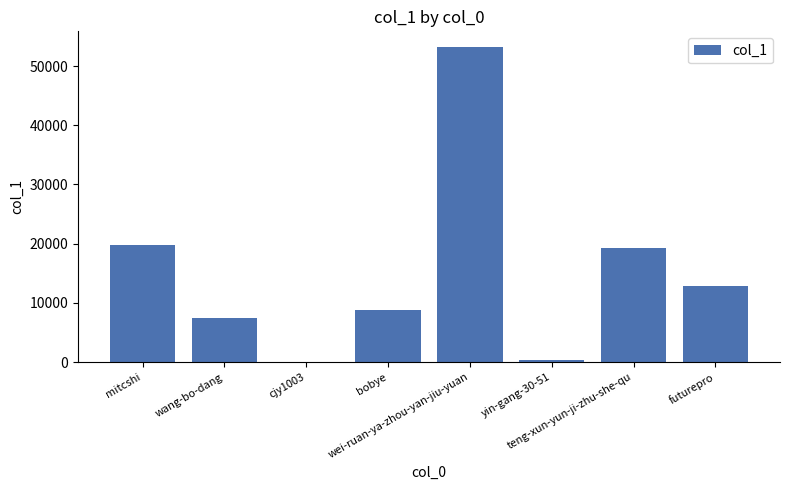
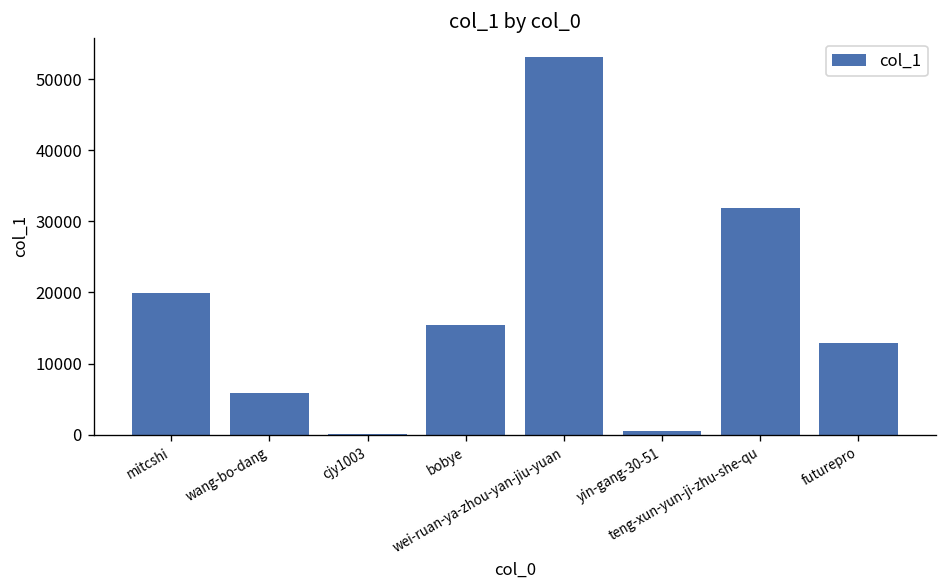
  {
    "mitcshi": 20000,
-   "wang-bo-dang": 7000,
-   "bobye": 9000,
+   "wang-bo-dang": 6000,
+   "bobye": 15000,
    "wei-ruan-ya-zhou-yan-jiu-yuan": 53000,
    "yin-gang-30-51": 0,
-   "teng-xun-yun-ji-zhu-she-qu": 19000,
+   "teng-xun-yun-ji-zhu-she-qu": 32000,
    "futurepro": 13000
  }
